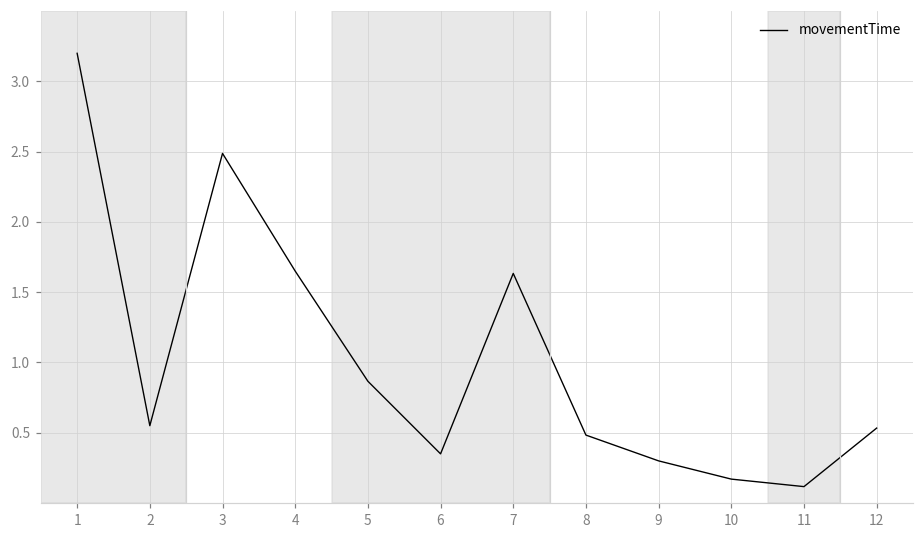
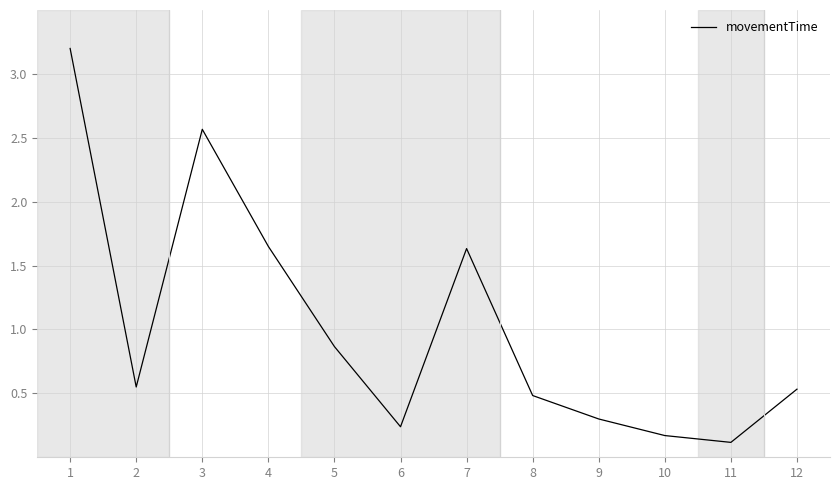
  {
    "1": 3.20,
    "2": 0.55,
-   "3": 2.49,
+   "3": 2.57,
    "4": 1.65,
    "5": 0.87,
-   "6": 0.35,
+   "6": 0.24,
    "7": 1.63,
    "8": 0.48,
    "9": 0.30,
    "10": 0.17,
    "11": 0.12,
    "12": 0.53
  }
